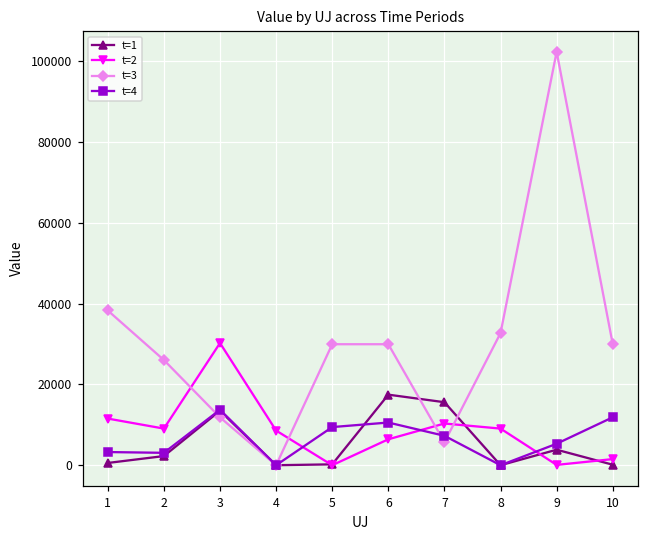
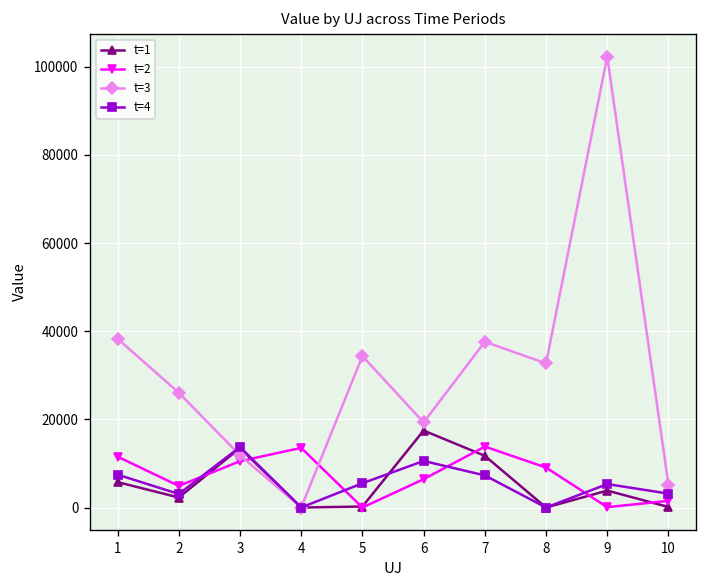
  {
    "t=1": {
-     "1": 1000,
+     "1": 6000,
      "2": 2000,
      "6": 17000,
-     "7": 16000,
+     "7": 12000,
      "9": 4000,
      "10": 0
    },
    "t=2": {
      "1": 12000,
-     "2": 9000,
-     "3": 30000,
-     "4": 9000,
+     "2": 5000,
+     "3": 11000,
+     "4": 14000,
      "6": 6000,
-     "7": 10000,
+     "7": 14000,
      "8": 9000,
      "9": 0,
      "10": 2000
    },
    "t=3": {
      "1": 38000,
      "2": 26000,
      "3": 12000,
-     "5": 30000,
-     "6": 30000,
-     "7": 6000,
+     "5": 34000,
+     "6": 19000,
+     "7": 38000,
      "8": 33000,
      "9": 102000,
-     "10": 30000
+     "10": 5000
    },
    "t=4": {
-     "1": 3000,
+     "1": 7000,
      "2": 3000,
-     "5": 9000,
+     "5": 6000,
      "6": 11000,
      "7": 7000,
      "9": 5000,
-     "10": 12000
+     "10": 3000
    }
  }
